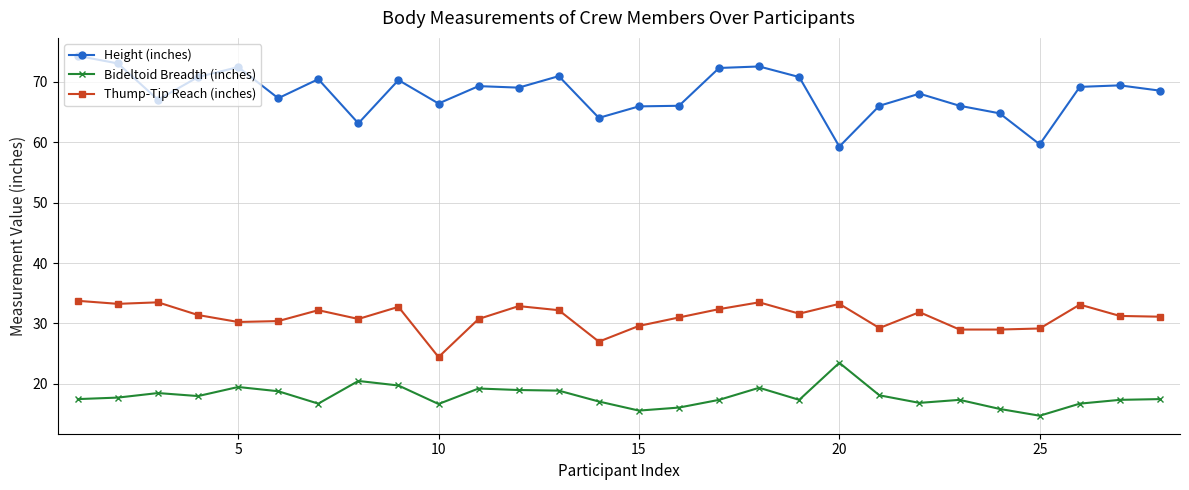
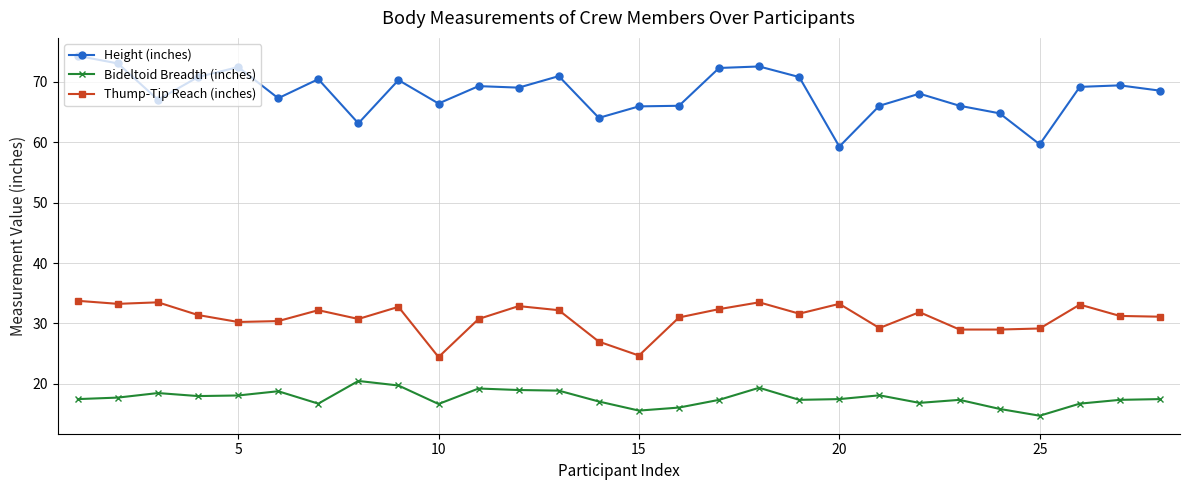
  {
    "Height (inches)": {
      "10": 66,
      "15": 66,
      "20": 59,
      "25": 60
    },
    "Bideltoid Breadth (inches)": {
-     "5": 20,
+     "5": 18,
      "10": 17,
      "15": 16,
-     "20": 24,
+     "20": 18,
      "25": 15
    },
    "Thump-Tip Reach (inches)": {
      "5": 30,
      "10": 24,
-     "15": 30,
+     "15": 25,
      "20": 33,
      "25": 29
    }
  }
